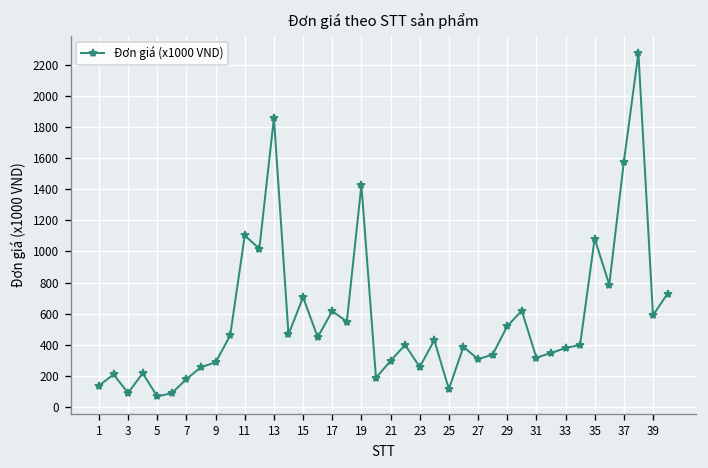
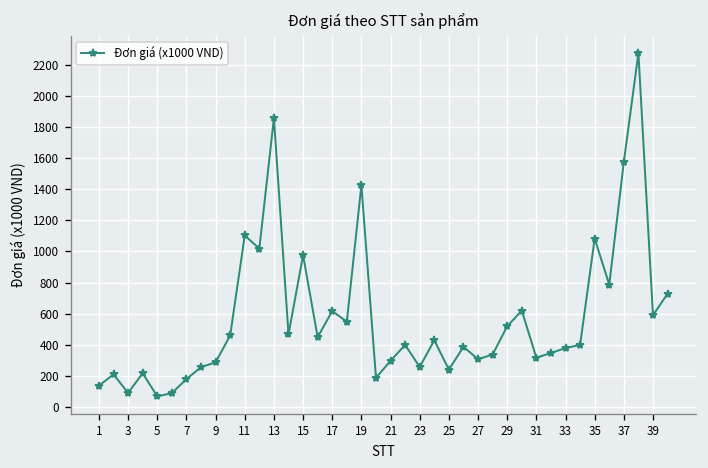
  {
    "1": 140,
    "3": 90,
    "5": 70,
    "7": 180,
    "9": 290,
    "11": 1100,
    "13": 1860,
-   "15": 710,
+   "15": 980,
    "17": 620,
    "19": 1430,
    "21": 300,
    "23": 260,
-   "25": 110,
+   "25": 240,
    "27": 310,
    "29": 520,
    "31": 320,
    "33": 380,
    "35": 1080,
    "37": 1580,
    "39": 590
  }
